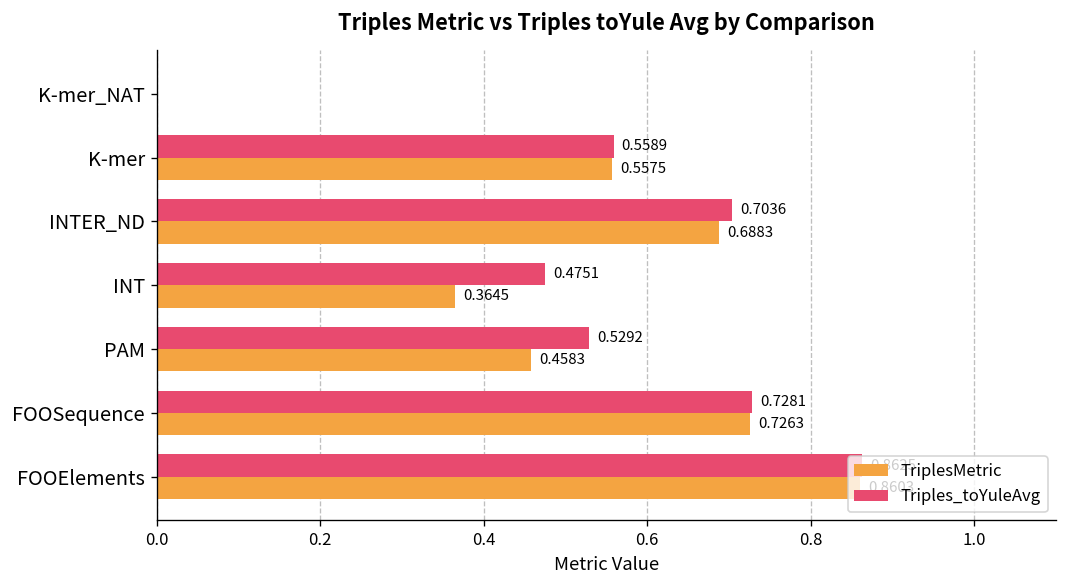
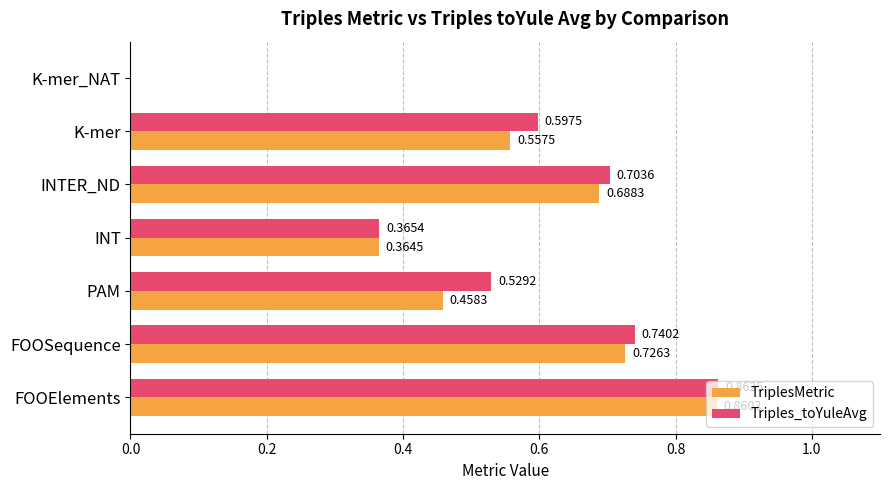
  {
    "TriplesMetric": {
      "K-mer": 0.5575,
      "INTER_ND": 0.6883,
      "INT": 0.3645,
      "PAM": 0.4583,
      "FOOSequence": 0.7263
    },
    "Triples_toYuleAvg": {
-     "K-mer": 0.5589,
+     "K-mer": 0.5975,
      "INTER_ND": 0.7036,
-     "INT": 0.4751,
+     "INT": 0.3654,
      "PAM": 0.5292,
-     "FOOSequence": 0.7281
+     "FOOSequence": 0.7402
    }
  }
